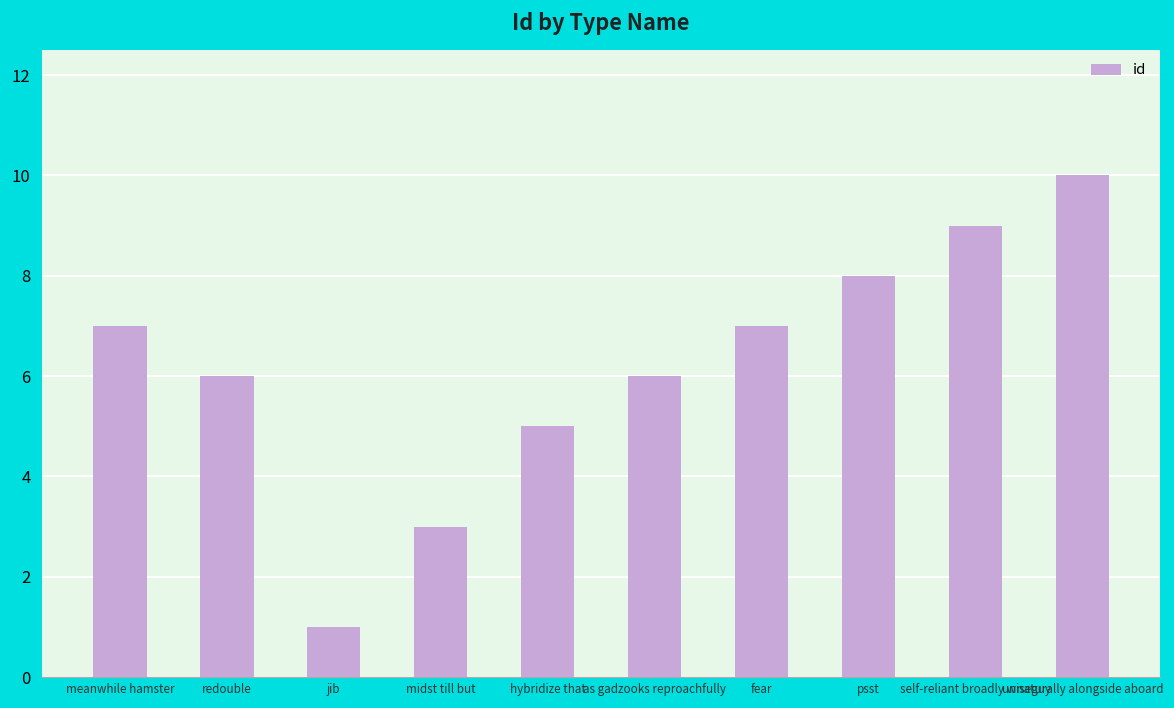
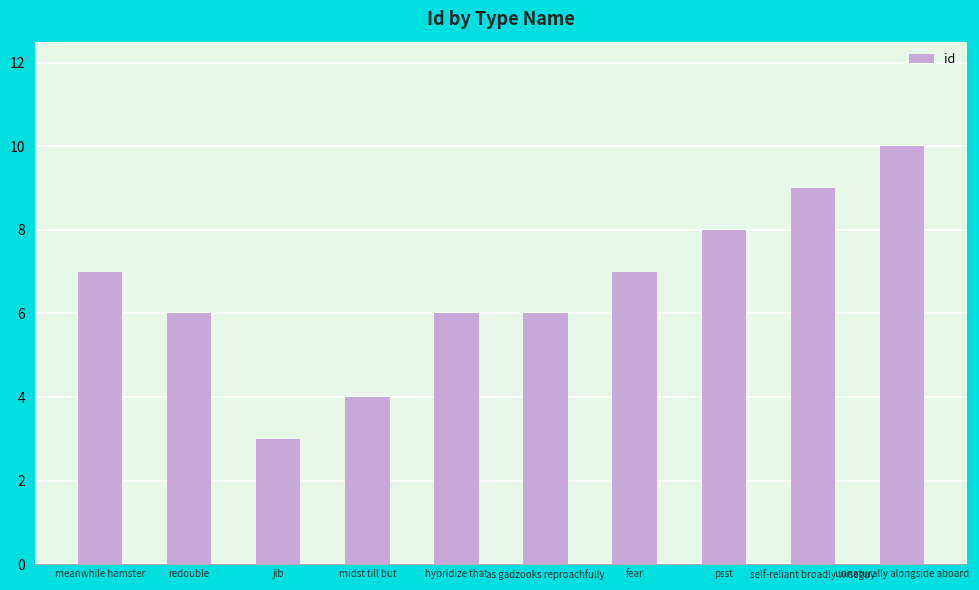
  {
    "meanwhile hamster": 7,
    "redouble": 6,
-   "jib": 1,
-   "midst till but": 3,
-   "hybridize that": 5,
+   "jib": 3,
+   "midst till but": 4,
+   "hybridize that": 6,
    "as gadzooks reproachfully": 6,
    "fear": 7,
    "psst": 8
  }
